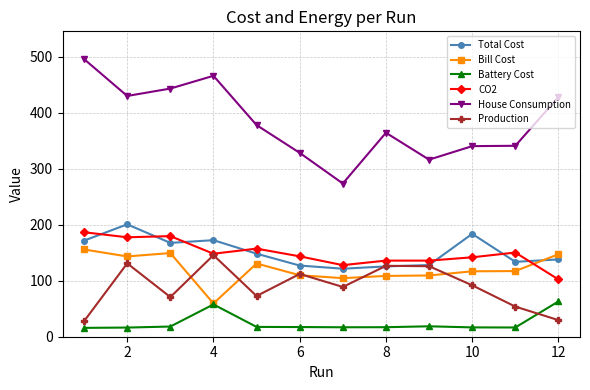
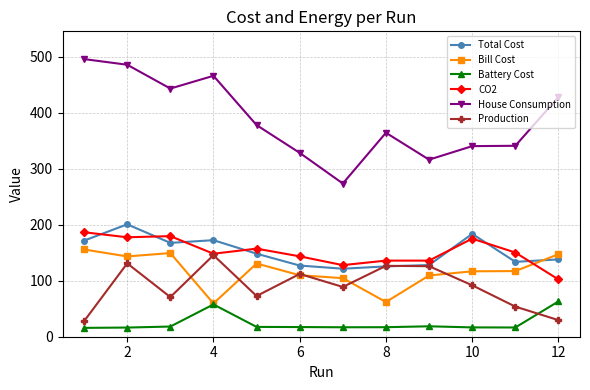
  {
    "Total Cost": {
      "2": 200,
      "4": 170,
      "6": 130,
      "10": 180,
      "12": 140
    },
    "Bill Cost": {
      "2": 140,
-     "8": 110,
+     "8": 60,
      "10": 120,
      "12": 150
    },
    "Battery Cost": {
      "2": 20,
      "6": 20,
      "8": 20,
      "10": 20,
      "12": 60
    },
    "CO2": {
      "2": 180,
      "6": 140,
      "8": 140,
-     "10": 140,
+     "10": 180,
      "12": 100
    },
    "House Consumption": {
-     "2": 430,
+     "2": 490,
      "4": 470,
      "6": 330,
      "8": 360,
      "10": 340
    },
    "Production": {
      "2": 130,
      "10": 90,
      "12": 30
    }
  }
